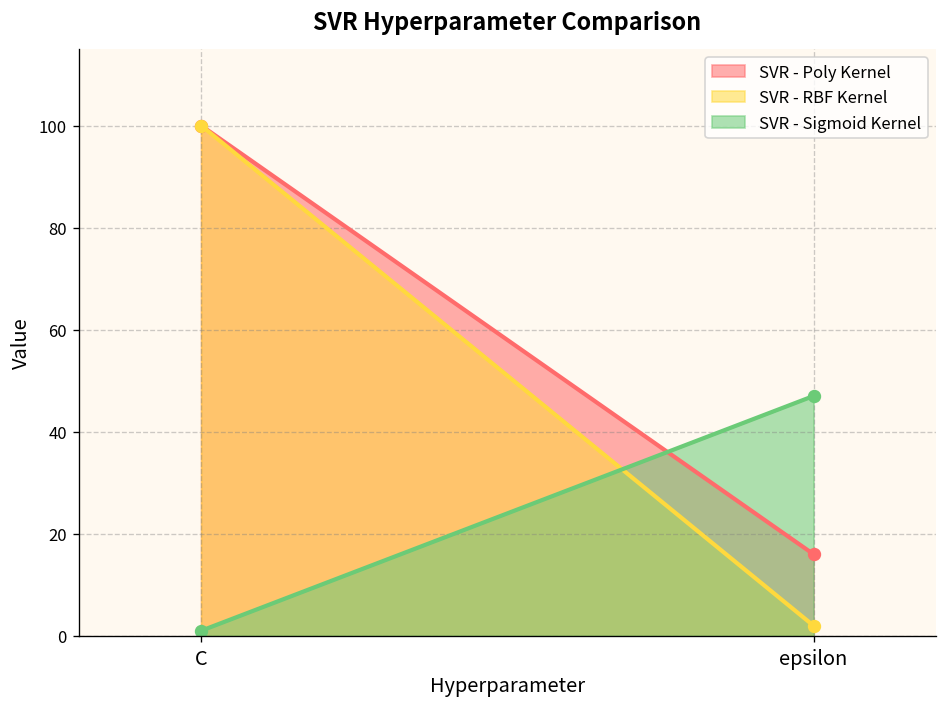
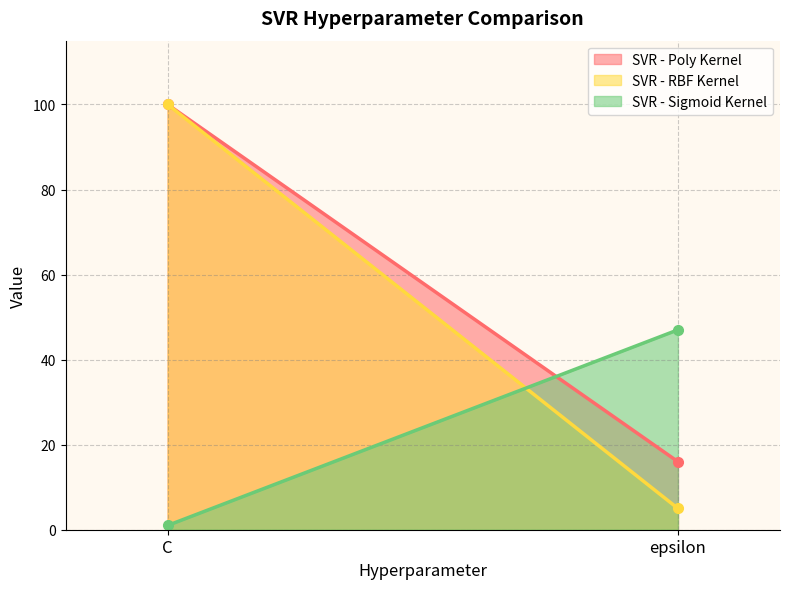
  {
    "SVR - Poly Kernel": {
      "epsilon": 16
    },
    "SVR - RBF Kernel": {
-     "epsilon": 2
+     "epsilon": 5
    },
    "SVR - Sigmoid Kernel": {
      "C": 1,
      "epsilon": 47
    }
  }
